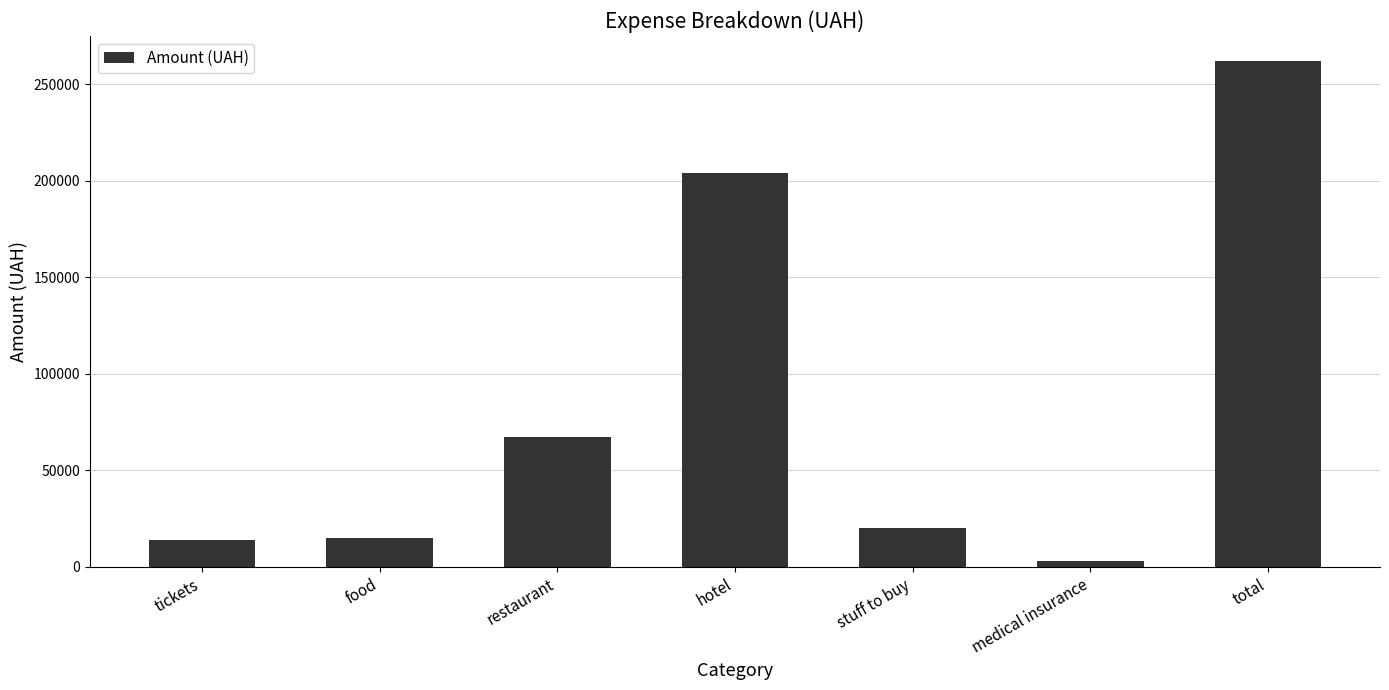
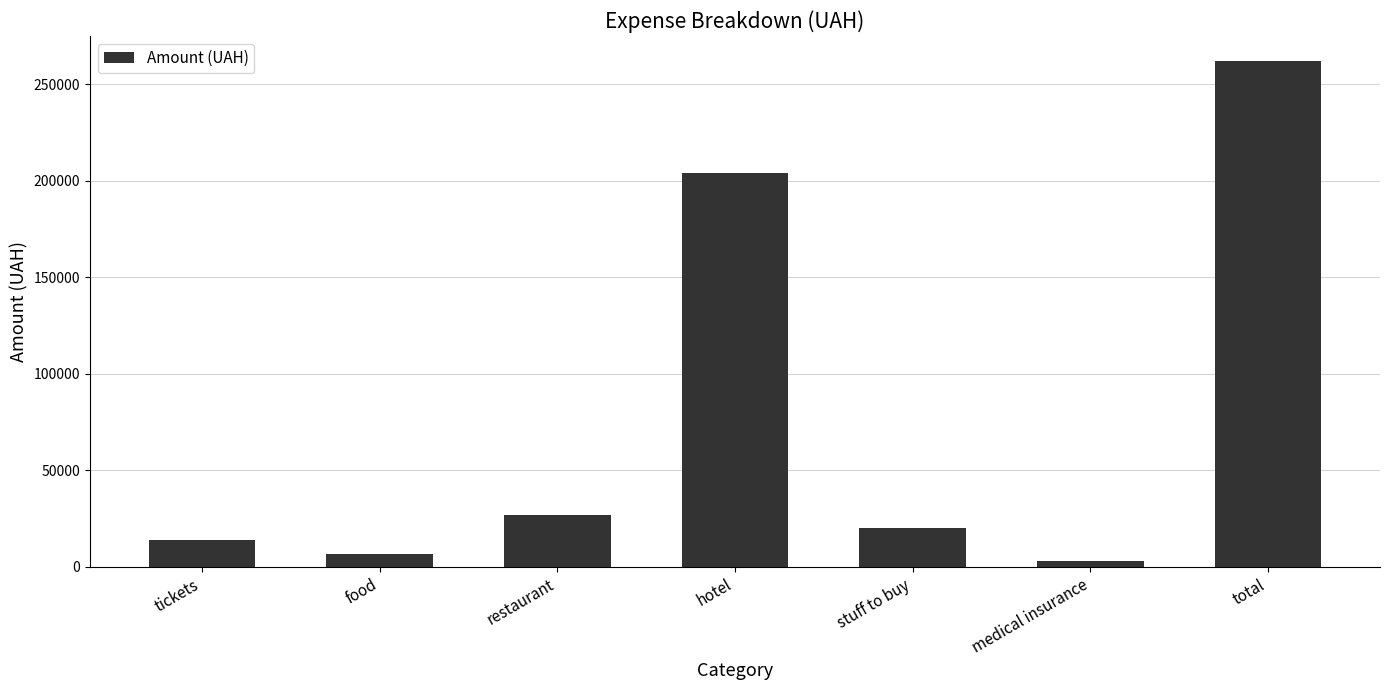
  {
    "tickets": 14000,
-   "food": 15000,
-   "restaurant": 67000,
+   "food": 7000,
+   "restaurant": 27000,
    "hotel": 204000,
    "stuff to buy": 20000,
    "medical insurance": 3000,
    "total": 262000
  }
